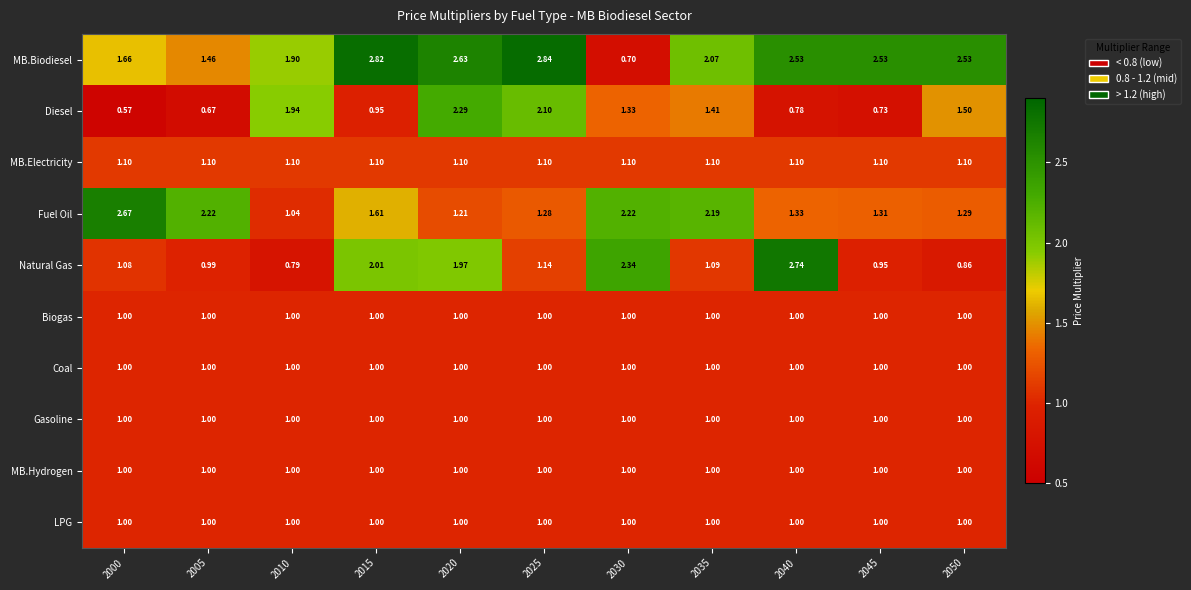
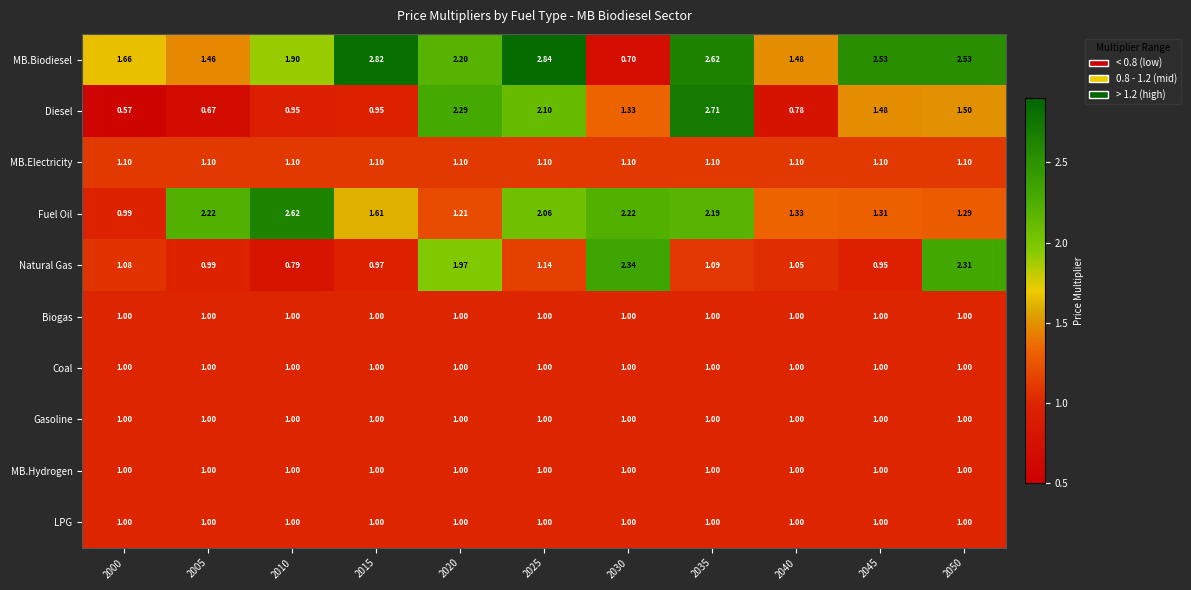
  {
    "MB.Biodiesel": {
      "2000": 1.66,
      "2005": 1.46,
      "2010": 1.90,
      "2015": 2.82,
-     "2020": 2.63,
+     "2020": 2.20,
      "2025": 2.84,
      "2030": 0.70,
-     "2035": 2.07,
-     "2040": 2.53,
+     "2035": 2.62,
+     "2040": 1.48,
      "2045": 2.53,
      "2050": 2.53
    },
    "Diesel": {
      "2000": 0.57,
      "2005": 0.67,
-     "2010": 1.94,
+     "2010": 0.95,
      "2015": 0.95,
      "2020": 2.29,
      "2025": 2.10,
      "2030": 1.33,
-     "2035": 1.41,
+     "2035": 2.71,
      "2040": 0.78,
-     "2045": 0.73,
+     "2045": 1.48,
      "2050": 1.50
    },
    "MB.Electricity": {
      "2000": 1.10,
      "2005": 1.10,
      "2010": 1.10,
      "2015": 1.10,
      "2020": 1.10,
      "2025": 1.10,
      "2030": 1.10,
      "2035": 1.10,
      "2040": 1.10,
      "2045": 1.10,
      "2050": 1.10
    },
    "Fuel Oil": {
-     "2000": 2.67,
+     "2000": 0.99,
      "2005": 2.22,
-     "2010": 1.04,
+     "2010": 2.62,
      "2015": 1.61,
      "2020": 1.21,
-     "2025": 1.28,
+     "2025": 2.06,
      "2030": 2.22,
      "2035": 2.19,
      "2040": 1.33,
      "2045": 1.31,
      "2050": 1.29
    },
    "Natural Gas": {
      "2000": 1.08,
      "2005": 0.99,
      "2010": 0.79,
-     "2015": 2.01,
+     "2015": 0.97,
      "2020": 1.97,
      "2025": 1.14,
      "2030": 2.34,
      "2035": 1.09,
-     "2040": 2.74,
+     "2040": 1.05,
      "2045": 0.95,
-     "2050": 0.86
+     "2050": 2.31
    },
    "Biogas": {
      "2000": 1.00,
      "2005": 1.00,
      "2010": 1.00,
      "2015": 1.00,
      "2020": 1.00,
      "2025": 1.00,
      "2030": 1.00,
      "2035": 1.00,
      "2040": 1.00,
      "2045": 1.00,
      "2050": 1.00
    },
    "Coal": {
      "2000": 1.00,
      "2005": 1.00,
      "2010": 1.00,
      "2015": 1.00,
      "2020": 1.00,
      "2025": 1.00,
      "2030": 1.00,
      "2035": 1.00,
      "2040": 1.00,
      "2045": 1.00,
      "2050": 1.00
    },
    "Gasoline": {
      "2000": 1.00,
      "2005": 1.00,
      "2010": 1.00,
      "2015": 1.00,
      "2020": 1.00,
      "2025": 1.00,
      "2030": 1.00,
      "2035": 1.00,
      "2040": 1.00,
      "2045": 1.00,
      "2050": 1.00
    },
    "MB.Hydrogen": {
      "2000": 1.00,
      "2005": 1.00,
      "2010": 1.00,
      "2015": 1.00,
      "2020": 1.00,
      "2025": 1.00,
      "2030": 1.00,
      "2035": 1.00,
      "2040": 1.00,
      "2045": 1.00,
      "2050": 1.00
    },
    "LPG": {
      "2000": 1.00,
      "2005": 1.00,
      "2010": 1.00,
      "2015": 1.00,
      "2020": 1.00,
      "2025": 1.00,
      "2030": 1.00,
      "2035": 1.00,
      "2040": 1.00,
      "2045": 1.00,
      "2050": 1.00
    }
  }
